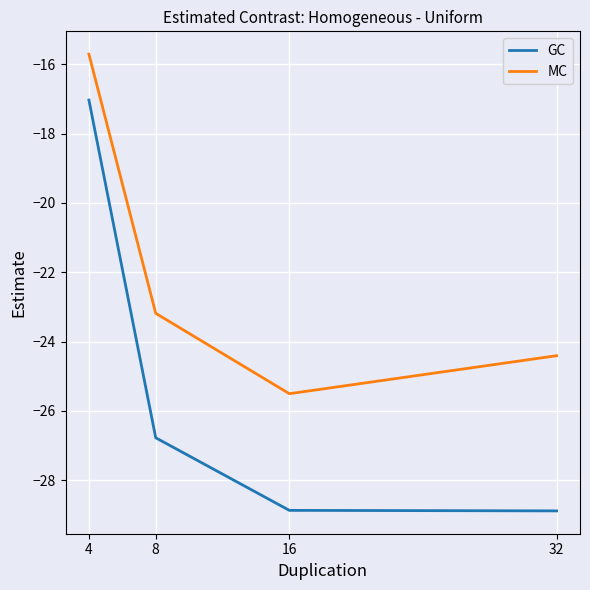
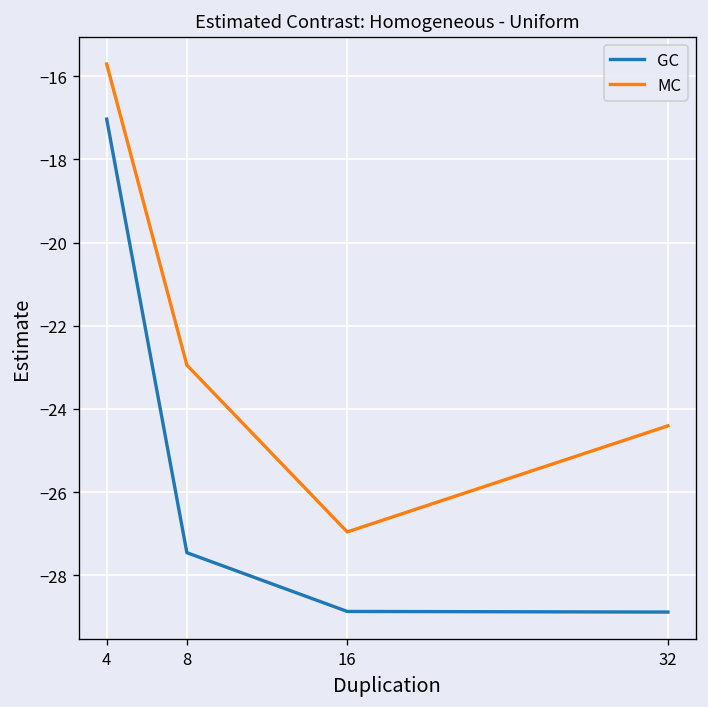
  {
    "GC": {
      "4": -17.0,
-     "8": -26.8,
+     "8": -27.5,
      "16": -28.9,
      "32": -28.9
    },
    "MC": {
      "4": -15.7,
-     "8": -23.2,
-     "16": -25.5,
+     "8": -22.9,
+     "16": -27.0,
      "32": -24.4
    }
  }
